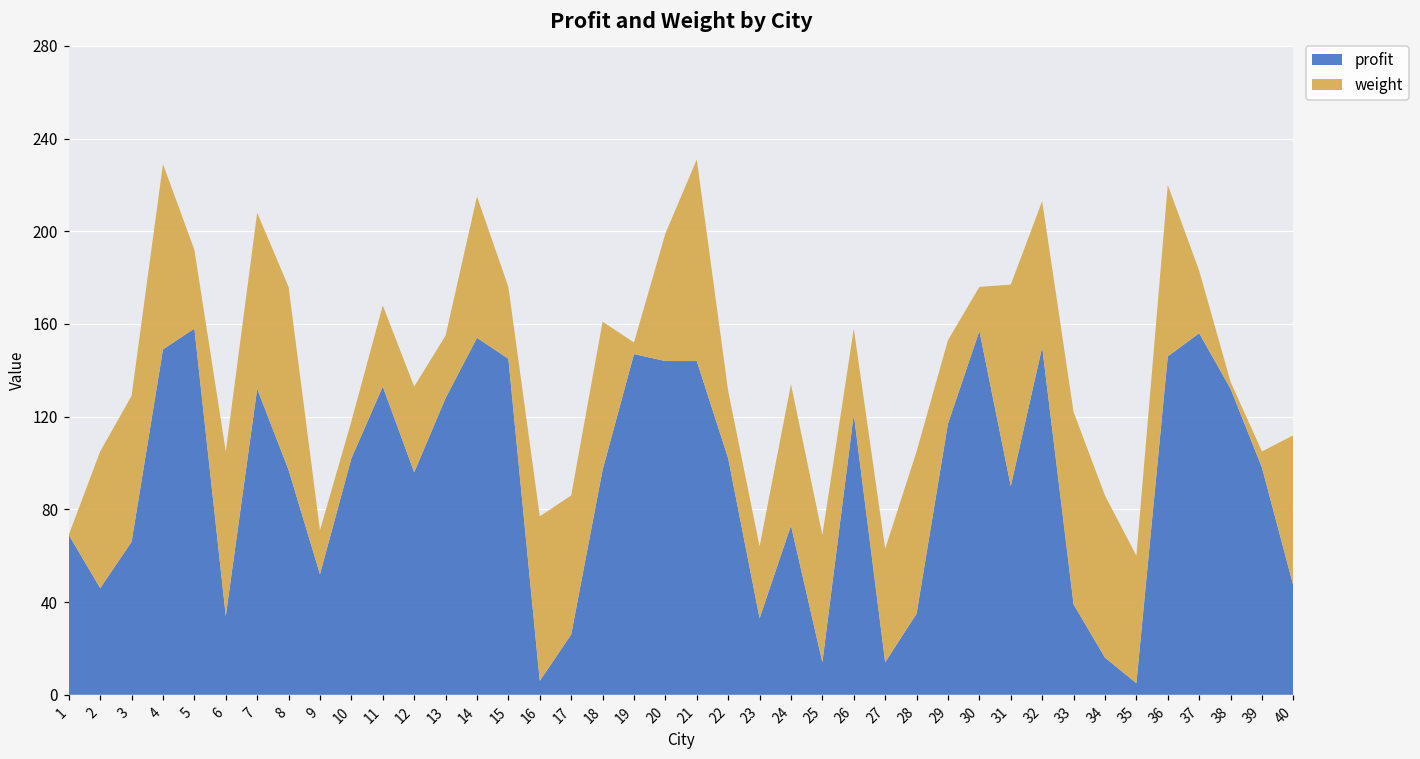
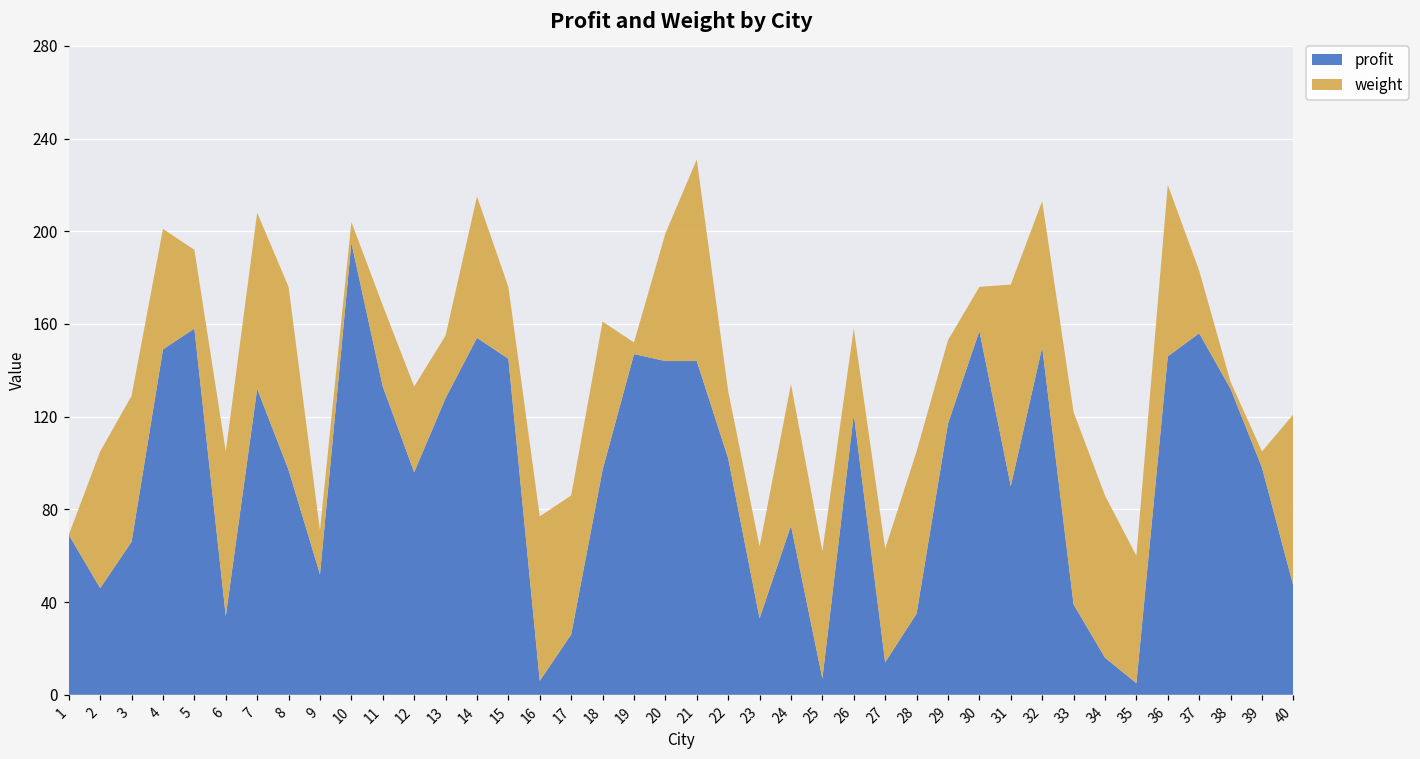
  {
    "profit": {
      "2": 46,
      "3": 66,
      "4": 149,
      "5": 158,
      "6": 34,
      "7": 132,
      "8": 97,
      "9": 52,
-     "10": 102,
+     "10": 195,
      "11": 133,
      "12": 96,
      "13": 128,
      "14": 154,
      "15": 145,
      "16": 6,
      "17": 26,
      "18": 97,
      "19": 147,
      "20": 144,
      "21": 144,
      "22": 102,
      "23": 33,
      "24": 73,
-     "25": 14,
+     "25": 7,
      "26": 121,
      "27": 14,
      "28": 35,
      "29": 117,
      "30": 157,
      "31": 90,
      "32": 150,
      "33": 39,
      "34": 16,
      "35": 5,
      "36": 146,
      "37": 156,
      "38": 132,
      "39": 98,
      "40": 47
    },
    "weight": {
      "2": 59,
      "3": 63,
-     "4": 80,
+     "4": 52,
      "5": 34,
      "6": 71,
      "7": 76,
      "8": 79,
      "9": 19,
-     "10": 16,
+     "10": 9,
      "11": 35,
      "12": 37,
      "13": 27,
      "14": 61,
      "15": 31,
      "16": 71,
      "17": 60,
      "18": 64,
      "19": 5,
      "20": 55,
      "21": 87,
      "22": 29,
      "23": 31,
      "24": 61,
      "25": 55,
      "26": 37,
      "27": 49,
      "28": 70,
      "29": 36,
      "30": 19,
      "31": 87,
      "32": 63,
      "33": 83,
      "34": 70,
      "35": 55,
      "36": 74,
      "37": 27,
      "38": 3,
      "39": 7,
-     "40": 65
+     "40": 74
    }
  }
